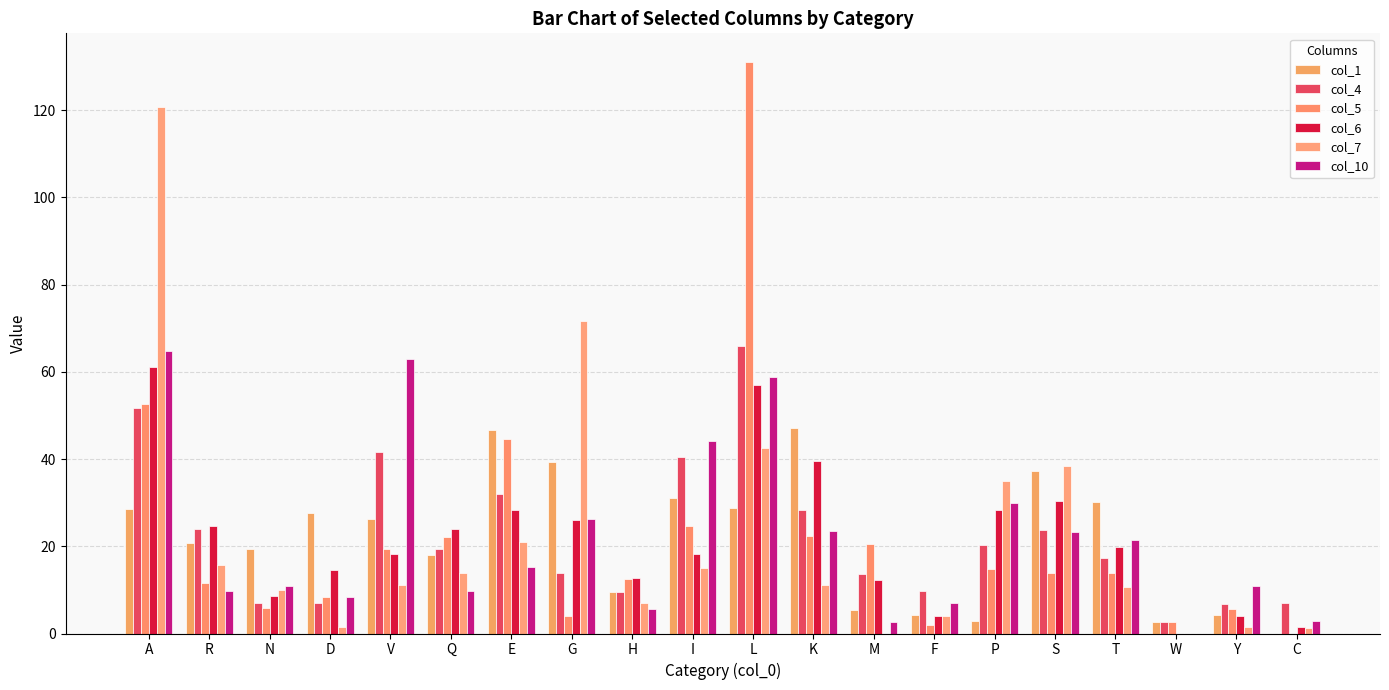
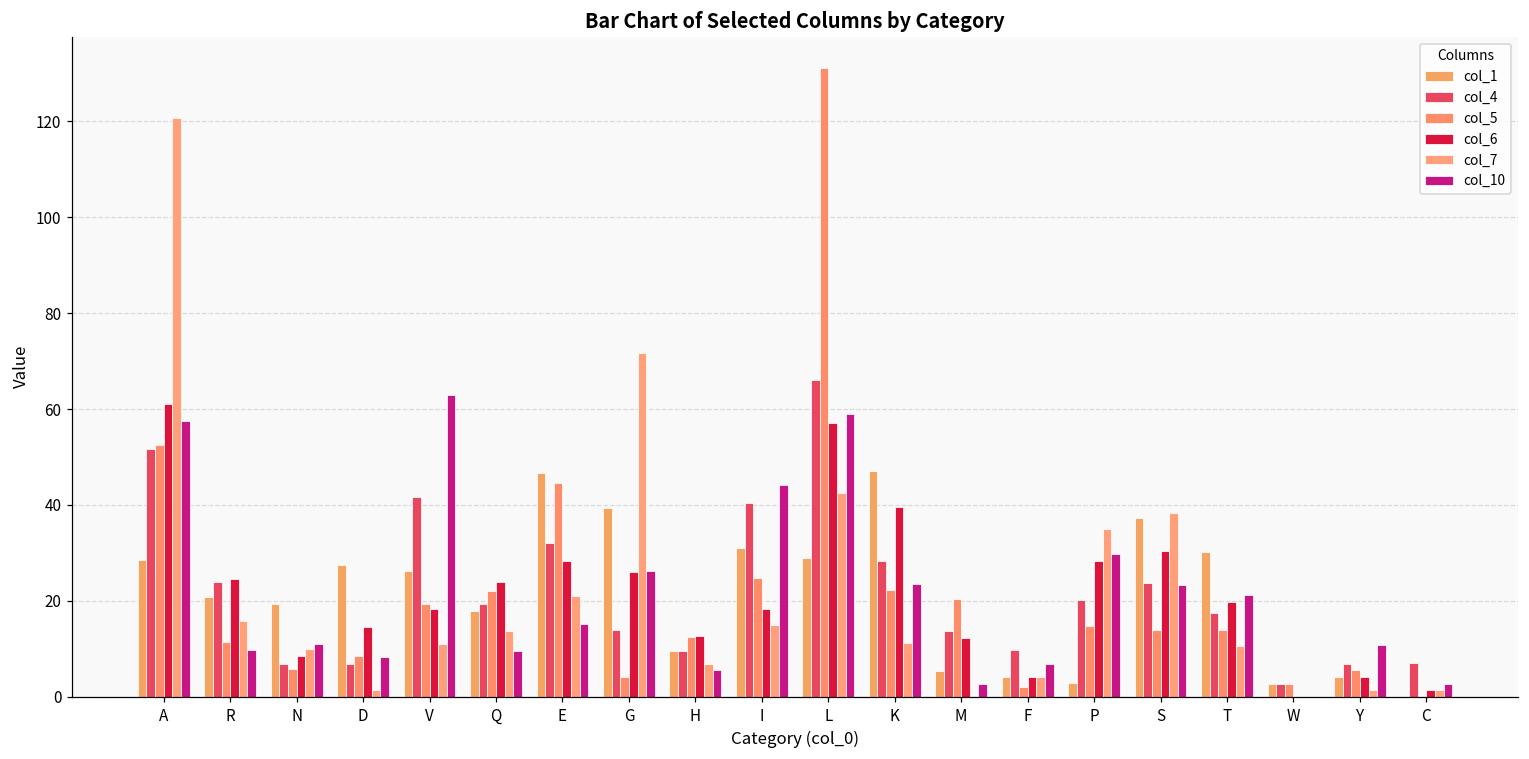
  {
    "col_4": {
      "A": 52,
      "R": 24,
      "N": 7,
      "D": 7,
      "V": 42,
      "Q": 19,
      "E": 32,
      "G": 14,
      "H": 10,
      "I": 40,
      "L": 66,
      "K": 28,
      "M": 14,
      "F": 10,
      "P": 20,
      "S": 24,
      "T": 17,
      "W": 3,
      "Y": 7,
      "C": 7
    },
    "col_6": {
      "A": 61,
      "R": 25,
      "N": 9,
      "D": 15,
      "V": 18,
      "Q": 24,
      "E": 28,
      "G": 26,
      "H": 13,
      "I": 18,
      "L": 57,
      "K": 40,
      "M": 12,
      "F": 4,
      "P": 28,
      "S": 30,
      "T": 20,
      "W": 0,
      "Y": 4,
      "C": 1
    },
    "col_10": {
-     "A": 65,
+     "A": 58,
      "R": 10,
      "N": 11,
      "D": 8,
      "V": 63,
      "Q": 10,
      "E": 15,
      "G": 26,
      "H": 6,
      "I": 44,
      "L": 59,
      "K": 24,
      "M": 3,
      "F": 7,
      "P": 30,
      "S": 23,
      "T": 21,
      "W": 0,
      "Y": 11,
      "C": 3
    }
  }
